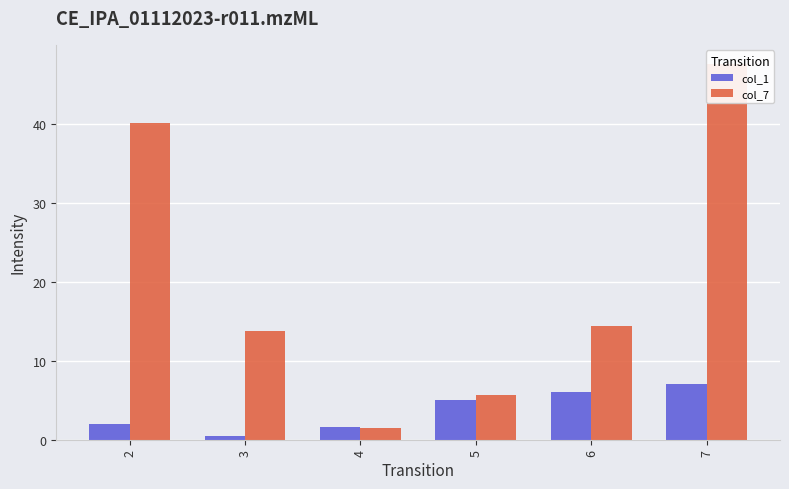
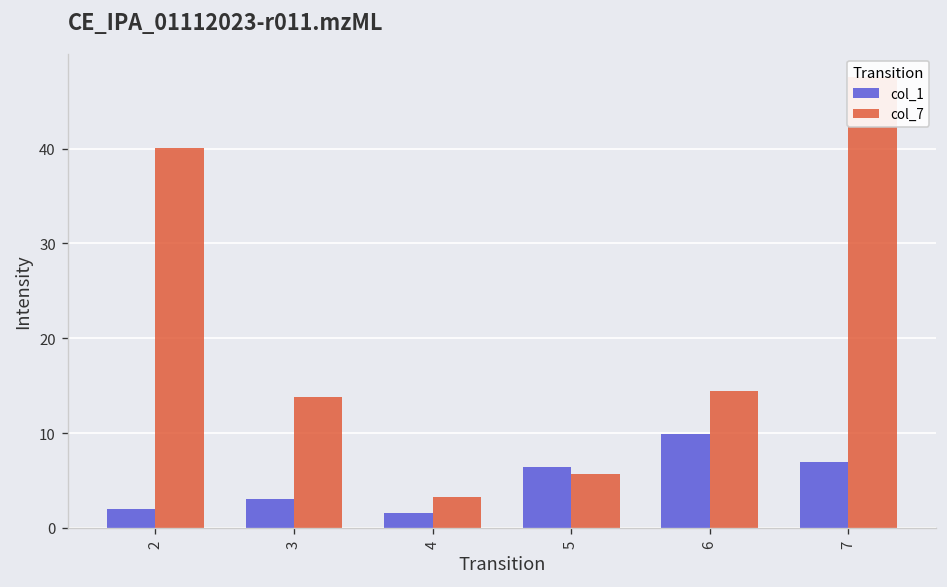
  {
    "col_1": {
      "2": 2,
-     "3": 1,
+     "3": 3,
      "4": 2,
-     "5": 5,
-     "6": 6,
+     "5": 6,
+     "6": 10,
      "7": 7
    },
    "col_7": {
      "2": 40,
      "3": 14,
-     "4": 1,
+     "4": 3,
      "5": 6,
      "6": 14
    }
  }
